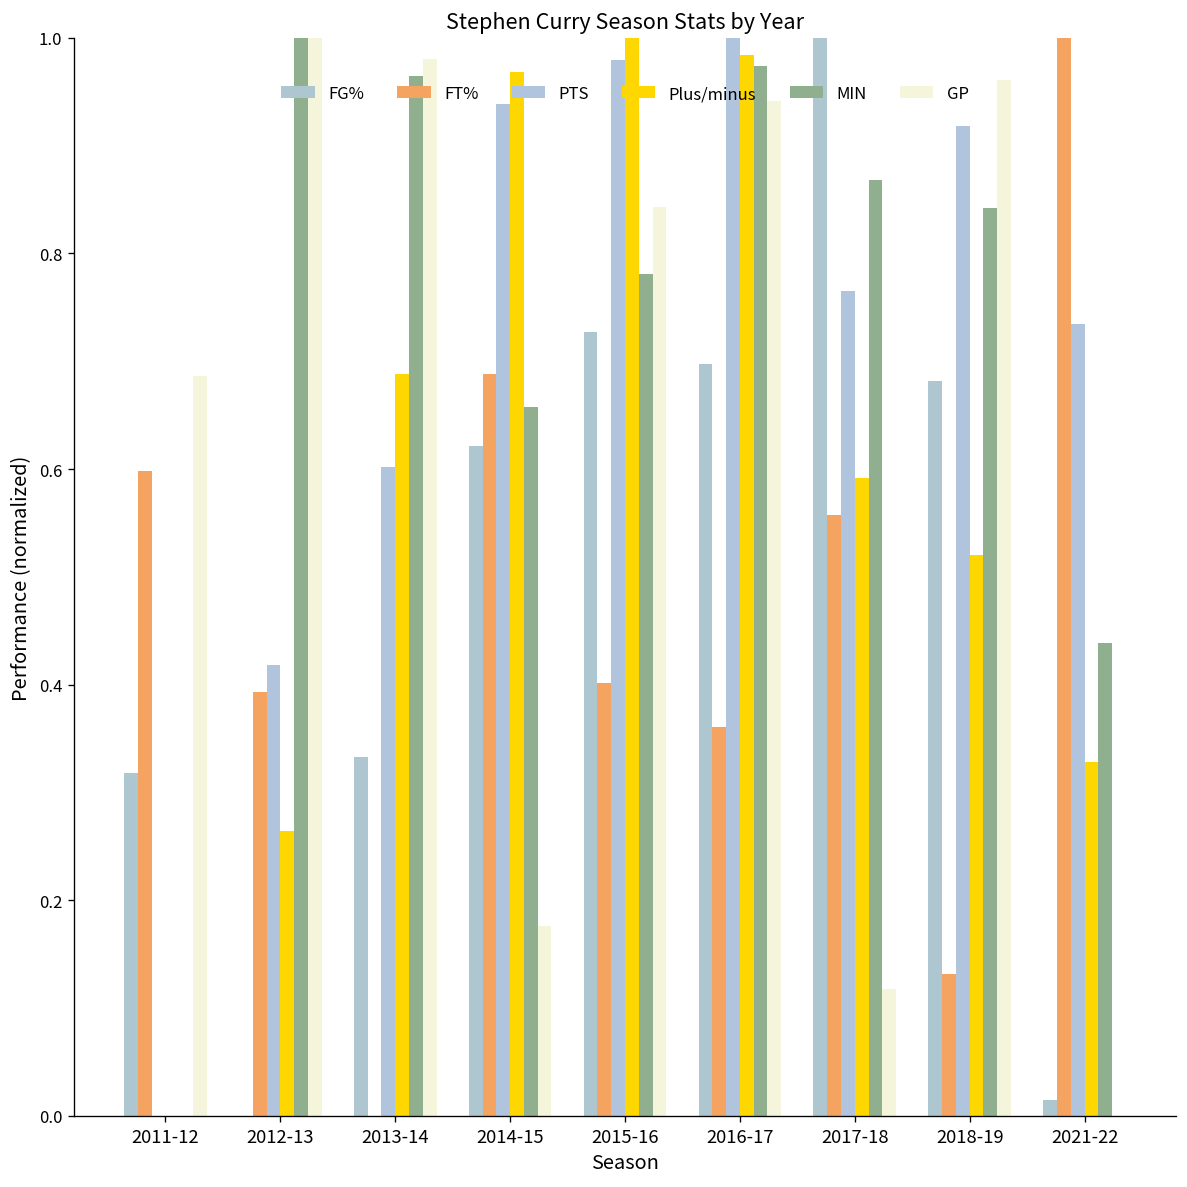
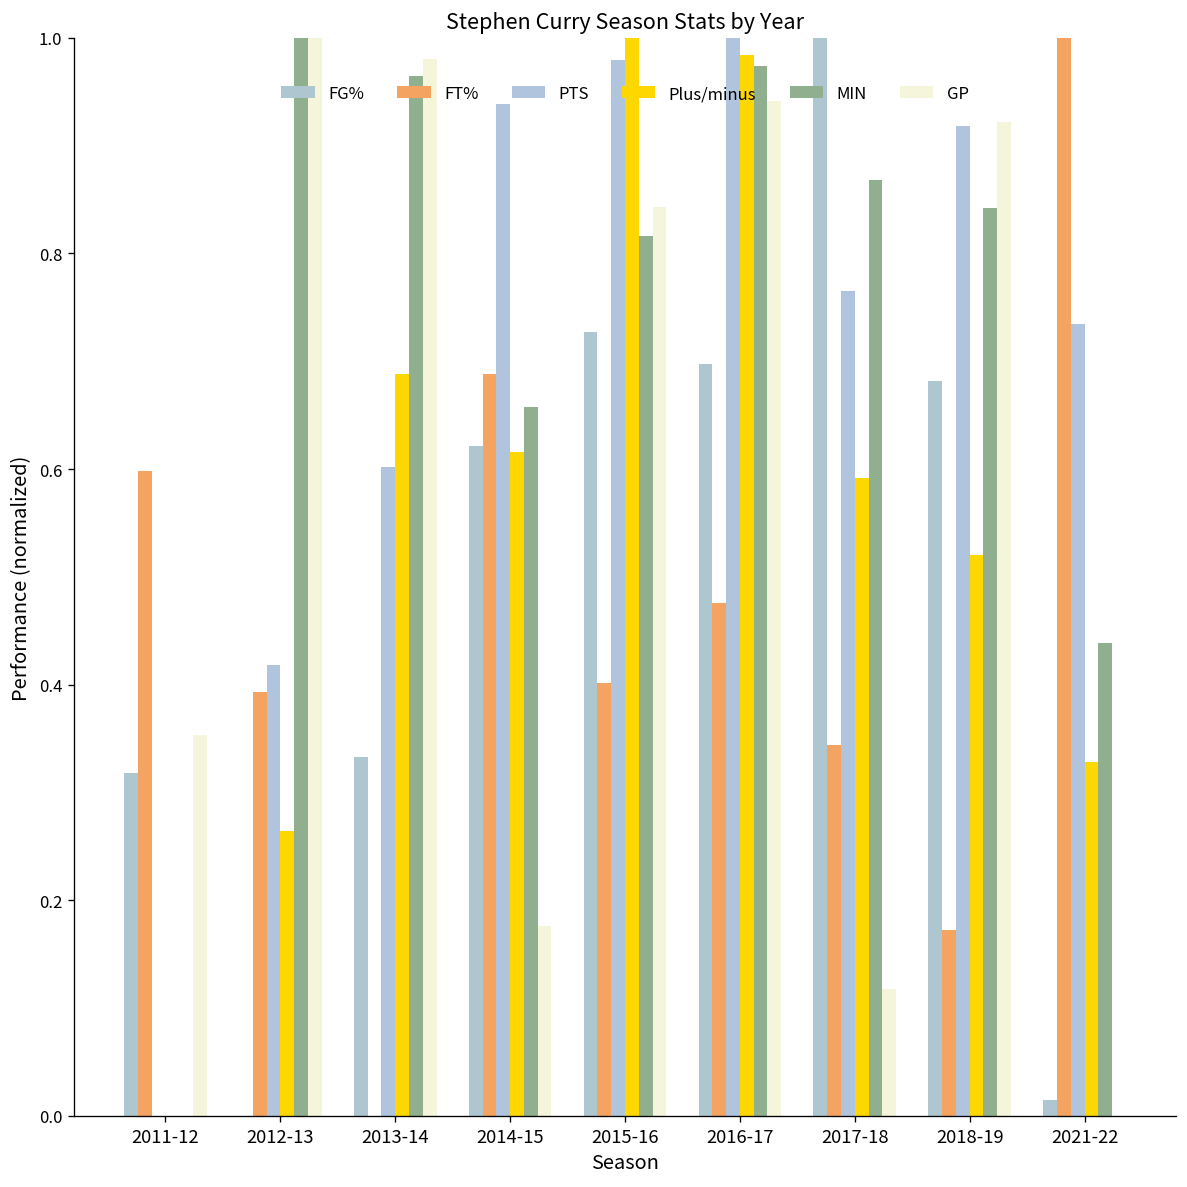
  {
    "FT%": {
      "2011-12": 0.60,
      "2012-13": 0.39,
      "2013-14": 0.00,
      "2014-15": 0.69,
      "2015-16": 0.40,
-     "2016-17": 0.36,
-     "2017-18": 0.56,
-     "2018-19": 0.13,
+     "2016-17": 0.48,
+     "2017-18": 0.34,
+     "2018-19": 0.17,
      "2021-22": 1.00
    },
    "Plus/minus": {
      "2011-12": 0.00,
      "2012-13": 0.26,
      "2013-14": 0.69,
-     "2014-15": 0.97,
+     "2014-15": 0.62,
      "2015-16": 1.00,
      "2016-17": 0.98,
      "2017-18": 0.59,
      "2018-19": 0.52,
      "2021-22": 0.33
    },
    "MIN": {
      "2011-12": 0.00,
      "2012-13": 1.00,
      "2013-14": 0.96,
      "2014-15": 0.66,
-     "2015-16": 0.78,
+     "2015-16": 0.82,
      "2016-17": 0.97,
      "2017-18": 0.87,
      "2018-19": 0.84,
      "2021-22": 0.44
    },
    "GP": {
-     "2011-12": 0.69,
+     "2011-12": 0.35,
      "2012-13": 1.00,
      "2013-14": 0.98,
      "2014-15": 0.18,
      "2015-16": 0.84,
      "2016-17": 0.94,
      "2017-18": 0.12,
-     "2018-19": 0.96,
+     "2018-19": 0.92,
      "2021-22": 0.00
    }
  }
